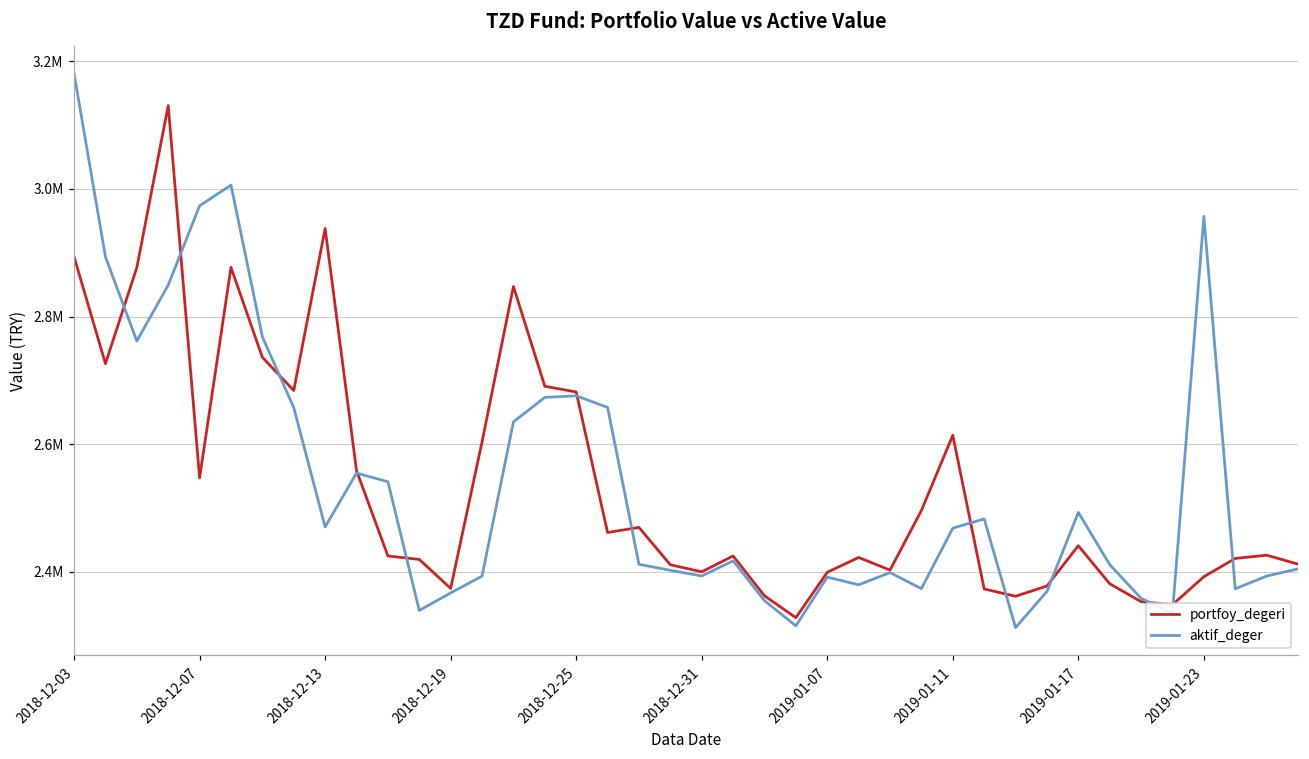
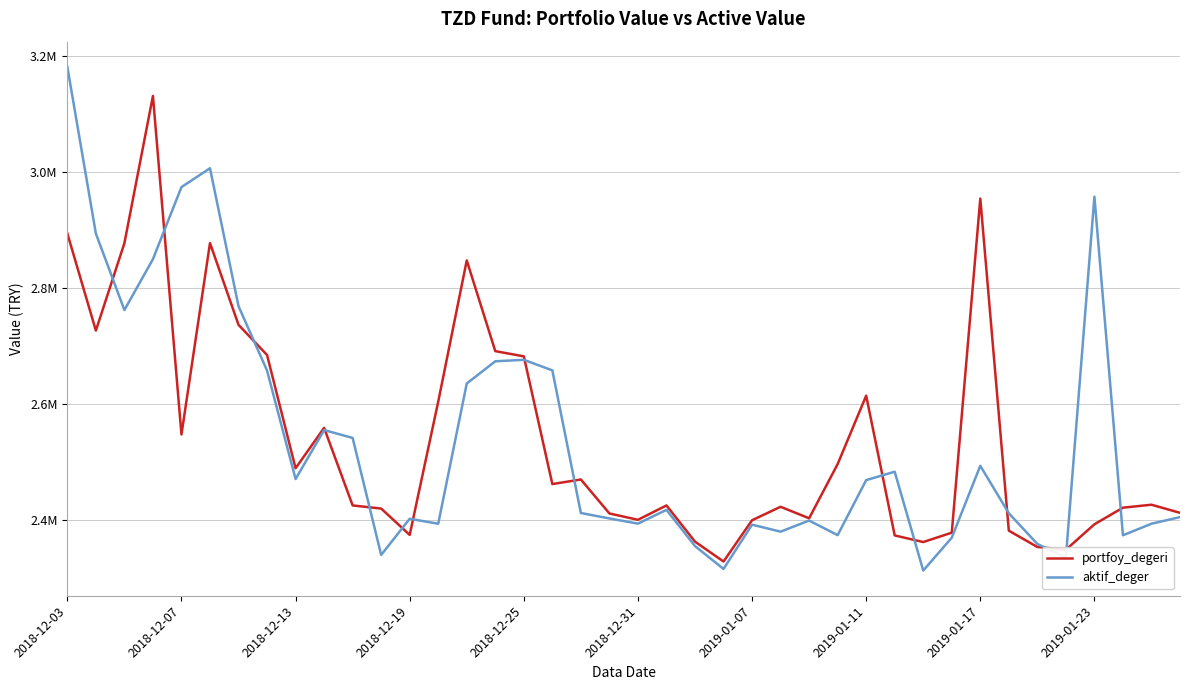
  {
    "portfoy_degeri": {
      "2018-12-03": 2890000,
      "2018-12-07": 2550000,
-     "2018-12-13": 2940000,
+     "2018-12-13": 2490000,
      "2018-12-19": 2370000,
      "2018-12-25": 2680000,
      "2018-12-31": 2400000,
      "2019-01-07": 2400000,
      "2019-01-11": 2610000,
-     "2019-01-17": 2440000,
+     "2019-01-17": 2950000,
      "2019-01-23": 2390000
    },
    "aktif_deger": {
      "2018-12-03": 3180000,
      "2018-12-07": 2970000,
      "2018-12-13": 2470000,
-     "2018-12-19": 2370000,
+     "2018-12-19": 2400000,
      "2018-12-25": 2680000,
      "2018-12-31": 2390000,
      "2019-01-07": 2390000,
      "2019-01-11": 2470000,
      "2019-01-17": 2490000,
      "2019-01-23": 2960000
    }
  }
